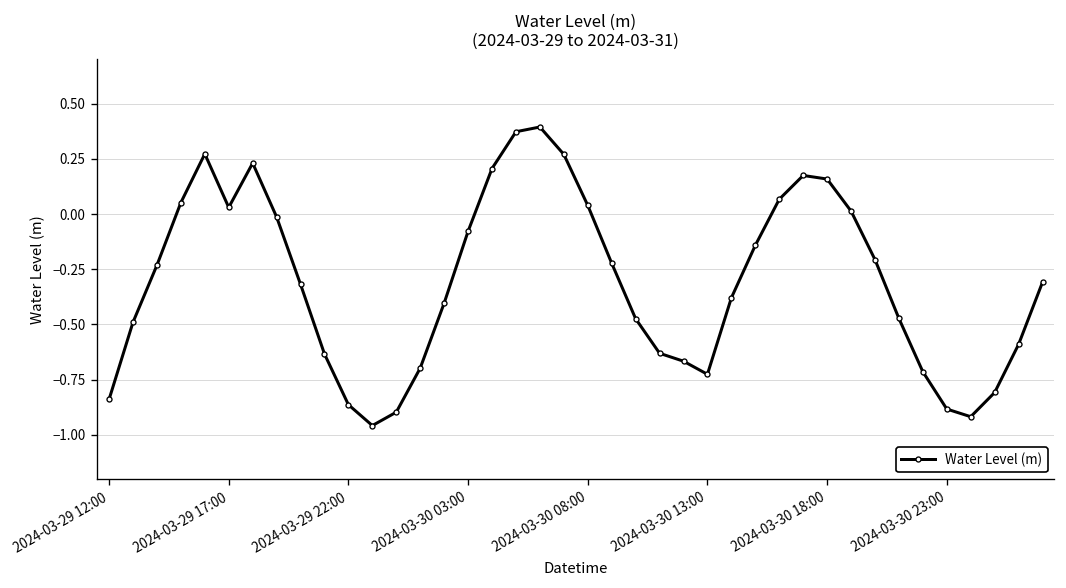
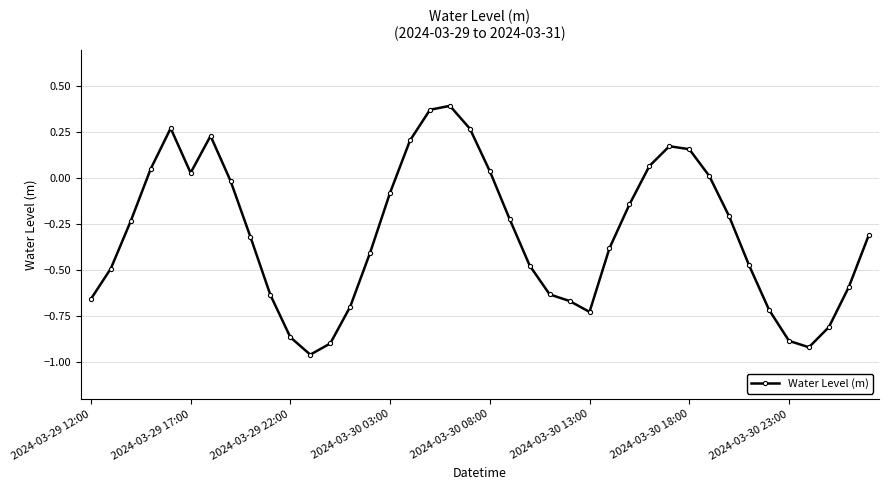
  {
-   "2024-03-29 12:00": -0.84,
+   "2024-03-29 12:00": -0.66,
    "2024-03-29 17:00": 0.03,
    "2024-03-29 22:00": -0.86,
    "2024-03-30 03:00": -0.08,
    "2024-03-30 08:00": 0.04,
    "2024-03-30 13:00": -0.73,
    "2024-03-30 18:00": 0.16,
    "2024-03-30 23:00": -0.88
  }
